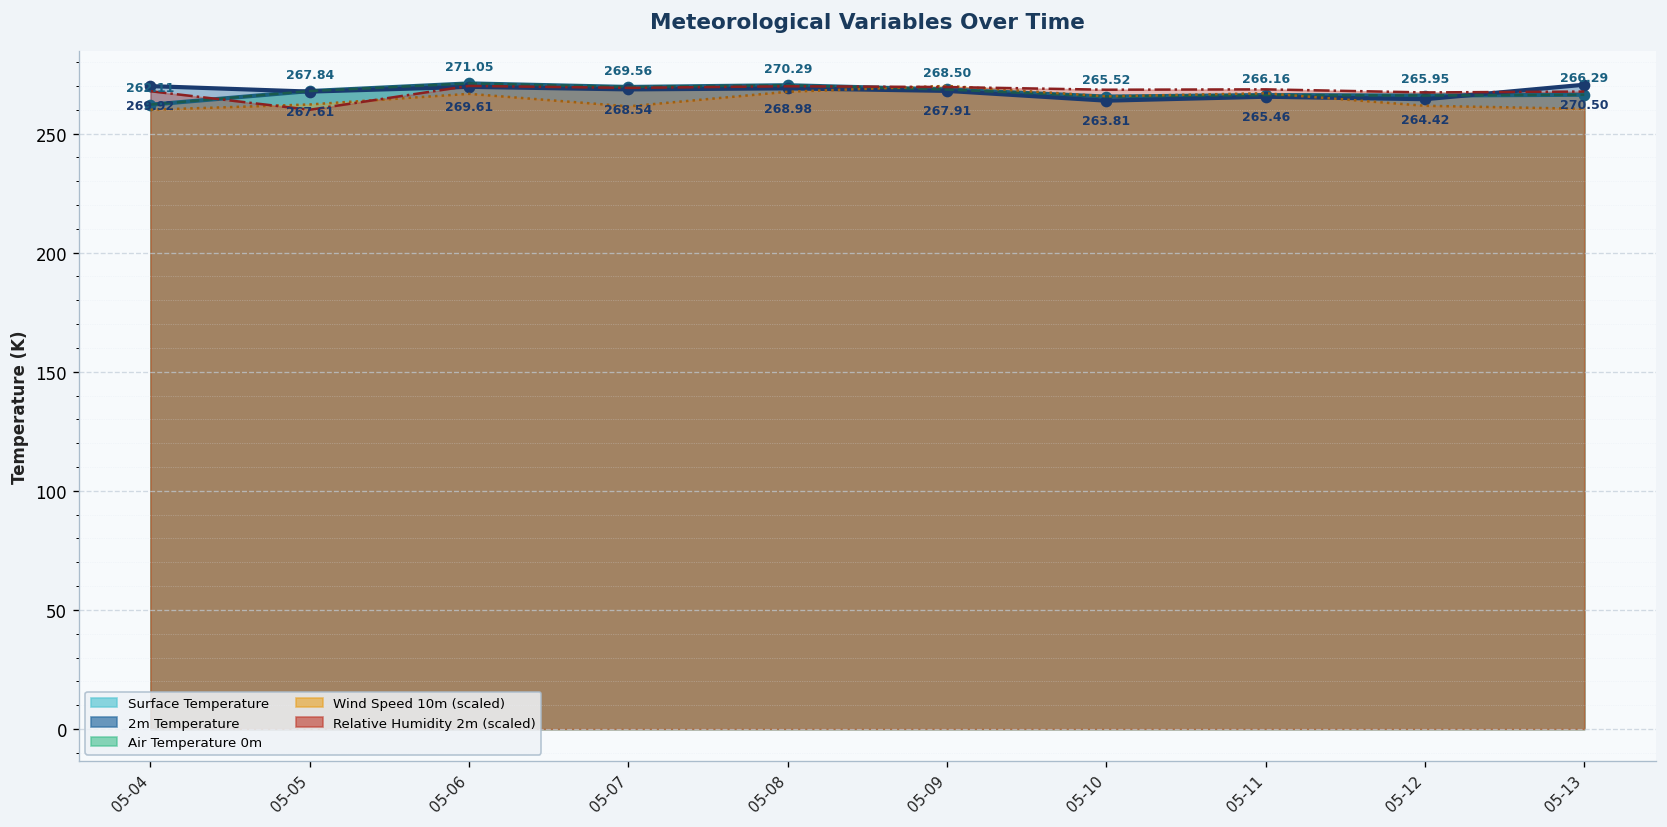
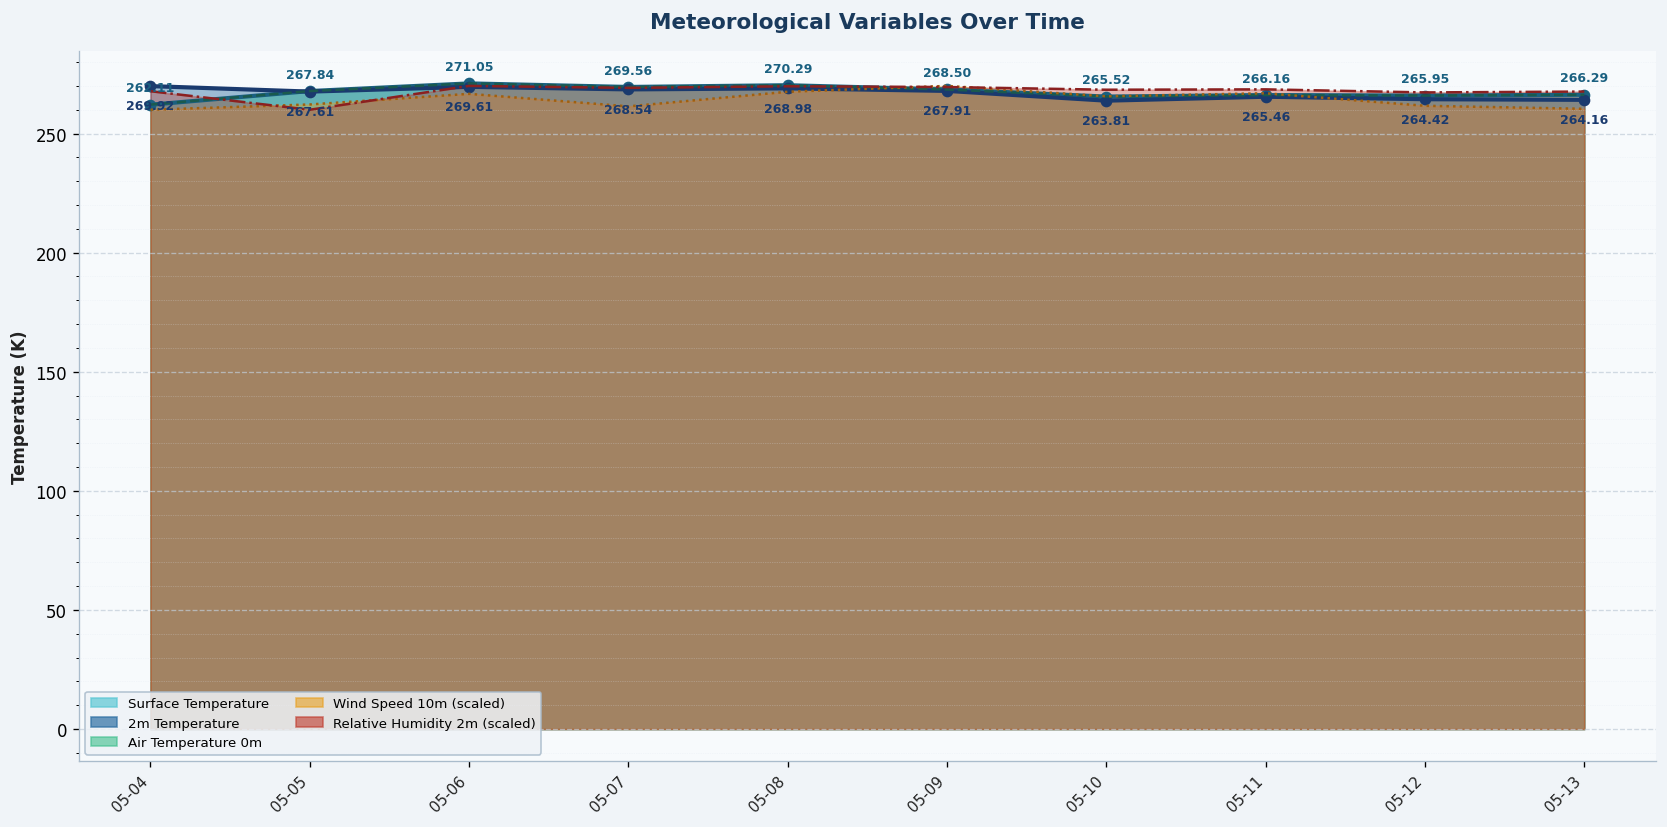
  {
    "Air Temperature 0m": {
      "05-12": 265.95
    },
    "2m Temperature": {
      "05-10": 263.81,
      "05-12": 264.42,
-     "05-13": 270.50
+     "05-13": 264.16
    }
  }
